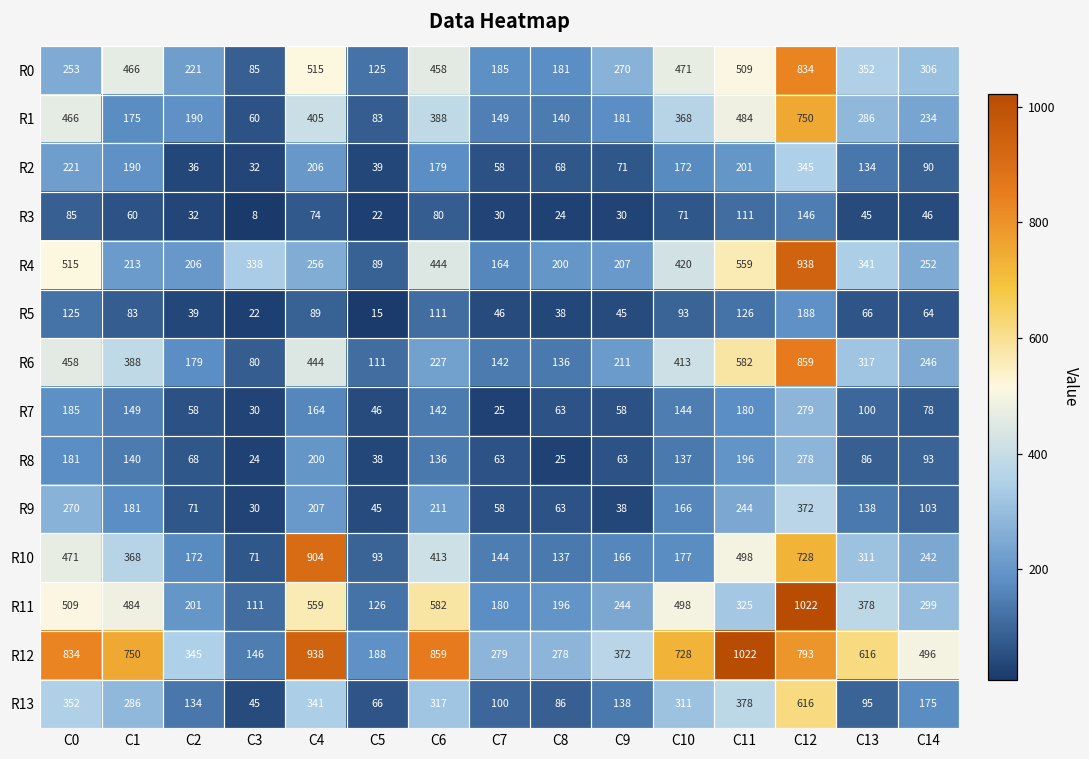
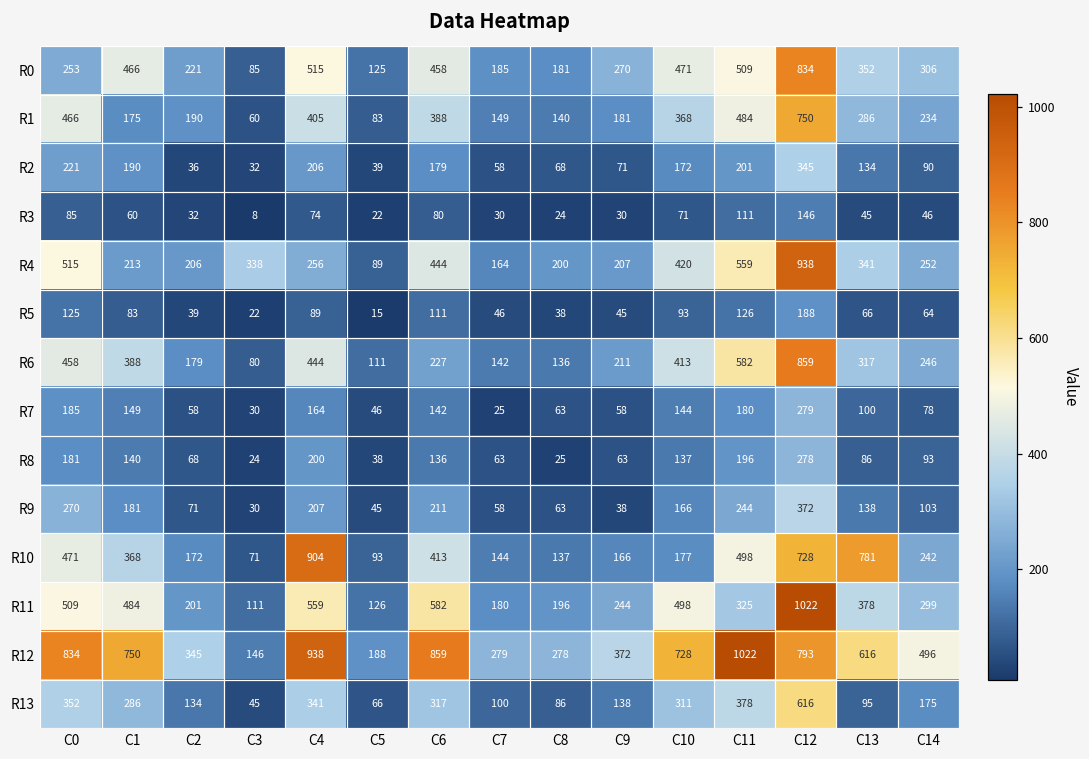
  {
    "R10": {
      "C0": 471,
      "C1": 368,
      "C2": 172,
      "C3": 71,
      "C4": 904,
      "C5": 93,
      "C6": 413,
      "C7": 144,
      "C8": 137,
      "C9": 166,
      "C10": 177,
      "C11": 498,
      "C12": 728,
-     "C13": 311,
+     "C13": 781,
      "C14": 242
    }
  }
